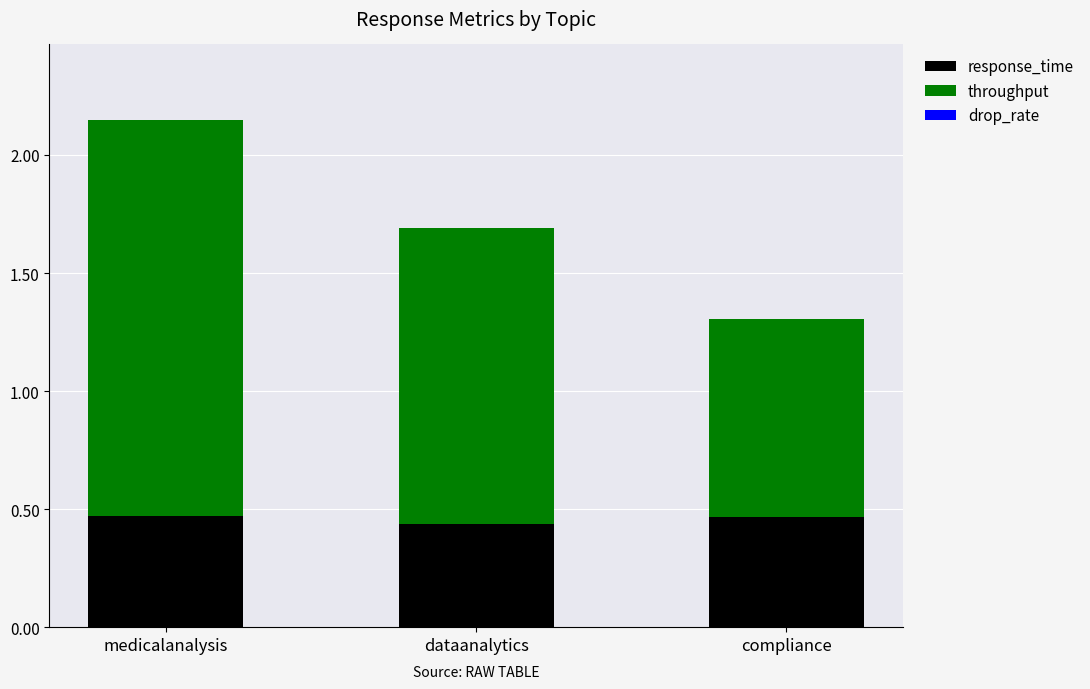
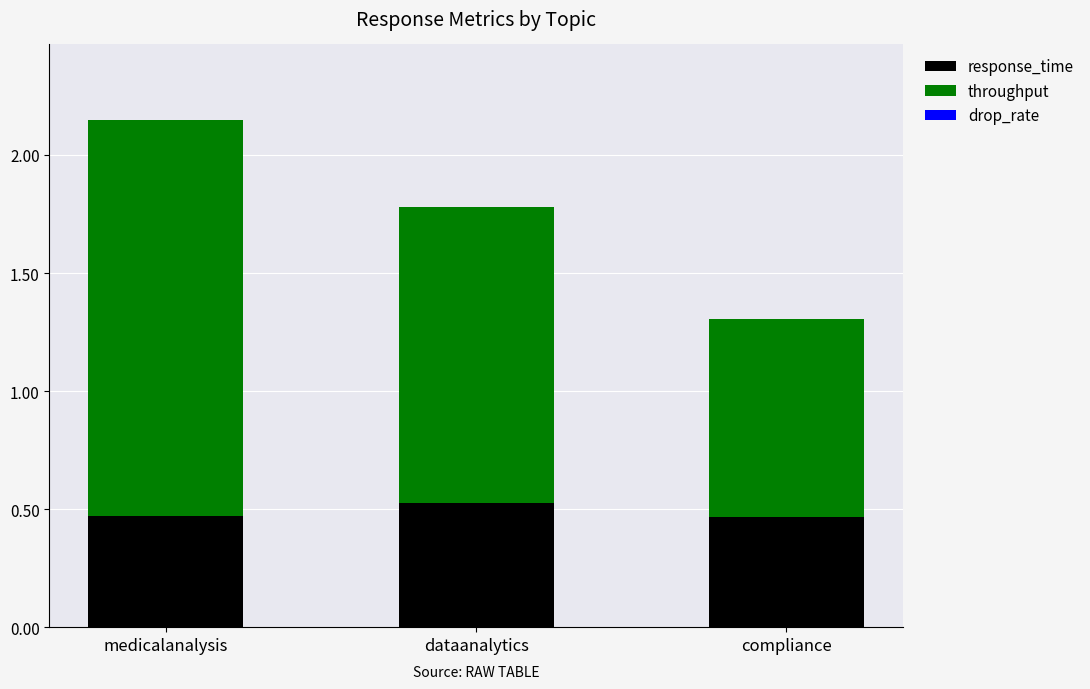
  {
    "response_time": {
      "medicalanalysis": 0.47,
-     "dataanalytics": 0.44,
+     "dataanalytics": 0.53,
      "compliance": 0.47
    }
  }
